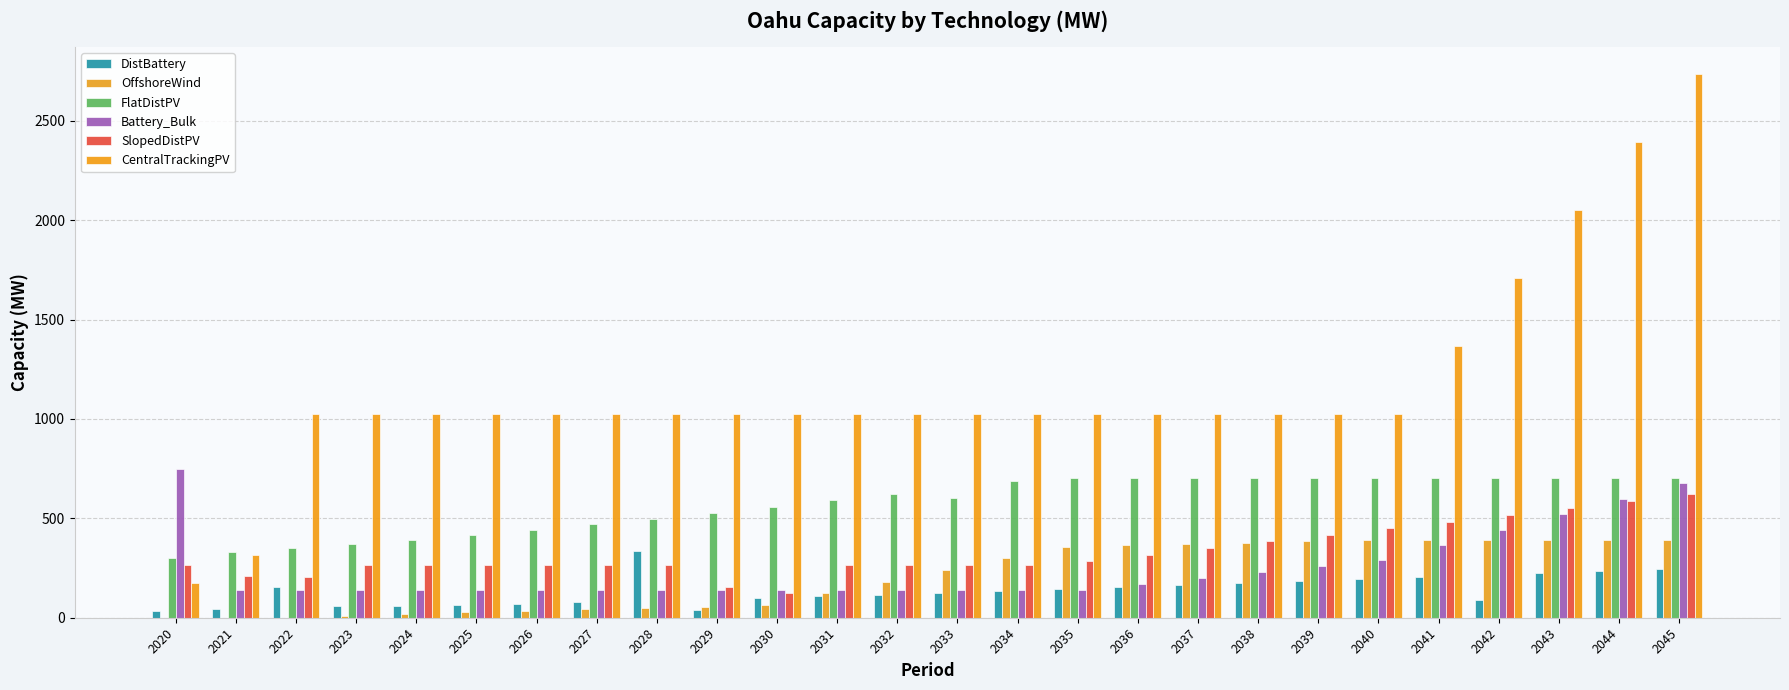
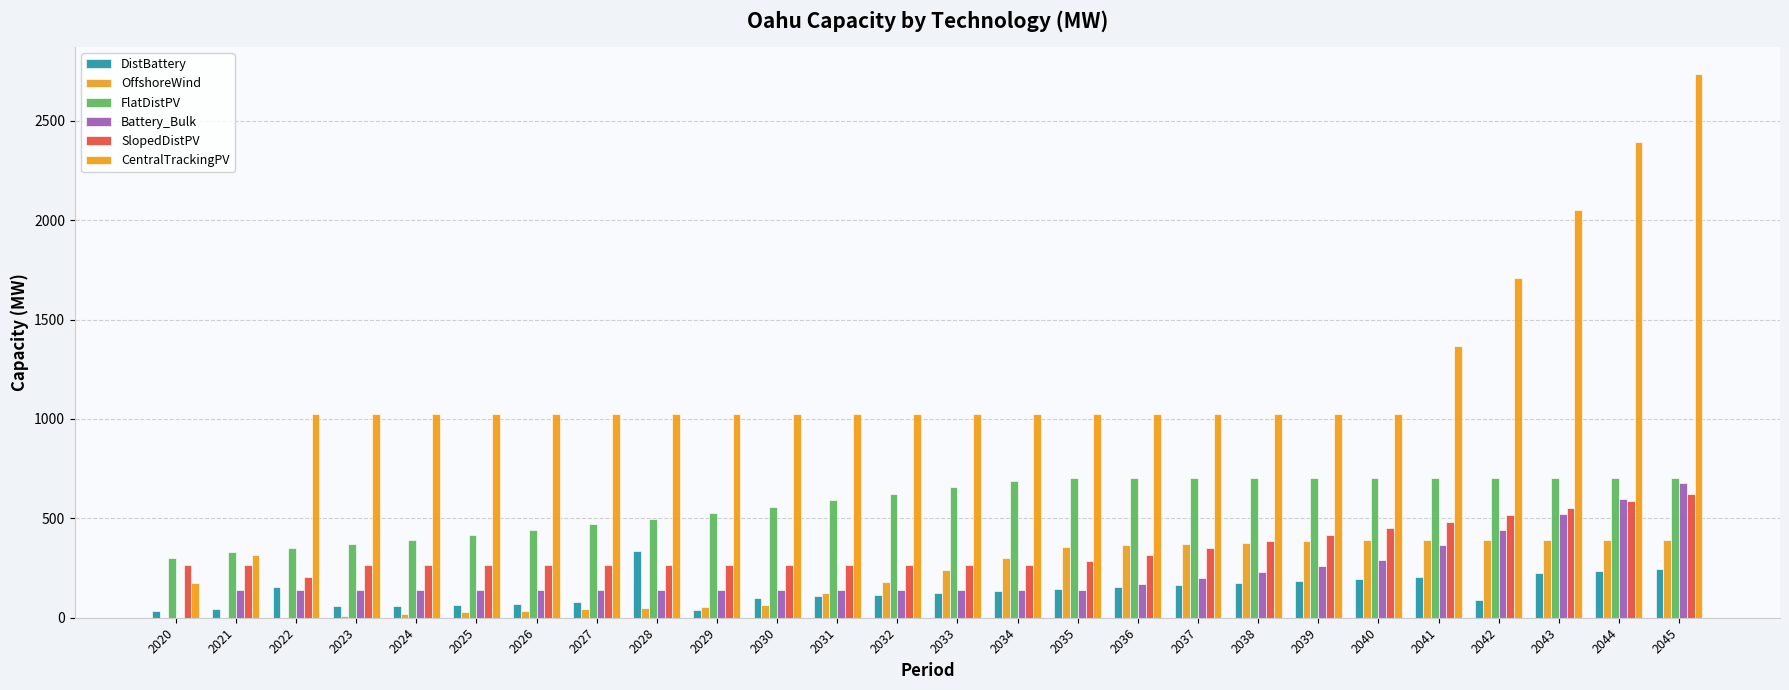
  {
    "DistBattery": {
      "2020": 30,
      "2021": 40,
      "2022": 150,
      "2023": 60,
      "2024": 60,
      "2025": 70,
      "2026": 70,
      "2027": 80,
      "2028": 340,
      "2029": 40,
      "2030": 100,
      "2031": 110,
      "2032": 120,
      "2033": 130,
      "2034": 130,
      "2035": 140,
      "2036": 150,
      "2037": 160,
      "2038": 170,
      "2039": 180,
      "2040": 190,
      "2041": 200,
      "2042": 90,
      "2043": 220,
      "2044": 230,
      "2045": 240
    },
    "FlatDistPV": {
      "2020": 300,
      "2021": 330,
      "2022": 350,
      "2023": 370,
      "2024": 390,
      "2025": 420,
      "2026": 440,
      "2027": 470,
      "2028": 500,
      "2029": 530,
      "2030": 560,
      "2031": 590,
      "2032": 620,
-     "2033": 600,
+     "2033": 660,
      "2034": 690,
      "2035": 700,
      "2036": 700,
      "2037": 700,
      "2038": 700,
      "2039": 700,
      "2040": 700,
      "2041": 700,
      "2042": 700,
      "2043": 700,
      "2044": 700,
      "2045": 700
    },
    "Battery_Bulk": {
-     "2020": 750,
+     "2020": 0,
      "2021": 140,
      "2022": 140,
      "2023": 140,
      "2024": 140,
      "2025": 140,
      "2026": 140,
      "2027": 140,
      "2028": 140,
      "2029": 140,
      "2030": 140,
      "2031": 140,
      "2032": 140,
      "2033": 140,
      "2034": 140,
      "2035": 140,
      "2036": 170,
      "2037": 200,
      "2038": 230,
      "2039": 260,
      "2040": 290,
      "2041": 370,
      "2042": 440,
      "2043": 520,
      "2044": 600,
      "2045": 680
    },
    "SlopedDistPV": {
      "2020": 260,
-     "2021": 210,
+     "2021": 260,
      "2022": 210,
      "2023": 260,
      "2024": 260,
      "2025": 260,
      "2026": 260,
      "2027": 260,
      "2028": 260,
-     "2029": 160,
-     "2030": 120,
+     "2029": 260,
+     "2030": 260,
      "2031": 260,
      "2032": 260,
      "2033": 260,
      "2034": 260,
      "2035": 280,
      "2036": 320,
      "2037": 350,
      "2038": 380,
      "2039": 420,
      "2040": 450,
      "2041": 480,
      "2042": 520,
      "2043": 550,
      "2044": 590,
      "2045": 620
    }
  }
